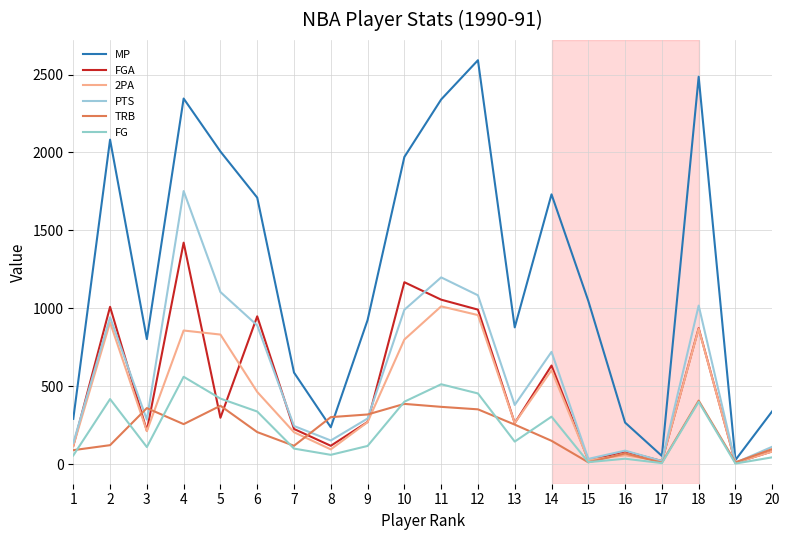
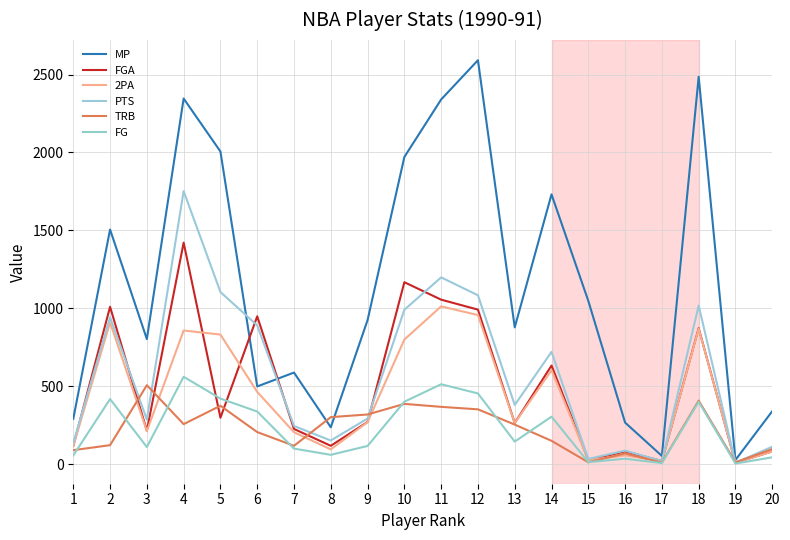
  {
    "MP": {
      "1": 290,
-     "2": 2080,
+     "2": 1510,
      "3": 800,
      "4": 2350,
      "5": 2010,
-     "6": 1710,
+     "6": 500,
      "7": 590,
      "8": 240,
      "9": 920,
      "10": 1970,
      "11": 2340,
      "12": 2590,
      "13": 880,
      "14": 1730,
      "15": 1050,
      "16": 270,
      "17": 50,
      "18": 2490,
      "20": 340
    },
    "FGA": {
      "2": 1010,
      "4": 1420,
      "5": 300,
      "6": 950,
      "7": 230,
      "8": 120,
      "10": 1170,
      "11": 1060,
      "12": 990,
      "14": 630
    },
    "2PA": {
      "2": 910,
      "4": 860,
      "5": 830,
      "6": 460,
      "7": 200,
      "8": 90,
      "10": 800,
      "11": 1010,
      "12": 960,
      "14": 600
    },
    "TRB": {
      "1": 90,
      "2": 120,
-     "3": 360,
+     "3": 510,
      "4": 260,
      "5": 370,
      "6": 210,
      "7": 120,
      "8": 300,
      "9": 320,
      "11": 370,
      "12": 350,
      "14": 150
    }
  }
